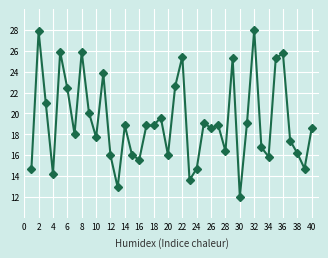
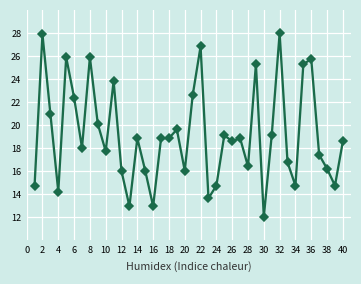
  {
    "2": 27.9,
    "4": 14.2,
    "6": 22.4,
    "8": 25.9,
    "10": 17.7,
    "12": 16.0,
    "14": 18.8,
-   "16": 15.5,
+   "16": 12.9,
    "18": 18.8,
    "20": 16.0,
-   "22": 25.4,
+   "22": 26.8,
    "24": 14.7,
    "26": 18.6,
    "28": 16.4,
    "30": 12.0,
    "32": 28.0,
-   "34": 15.8,
+   "34": 14.7,
    "36": 25.8,
    "38": 16.2,
    "40": 18.6
  }
